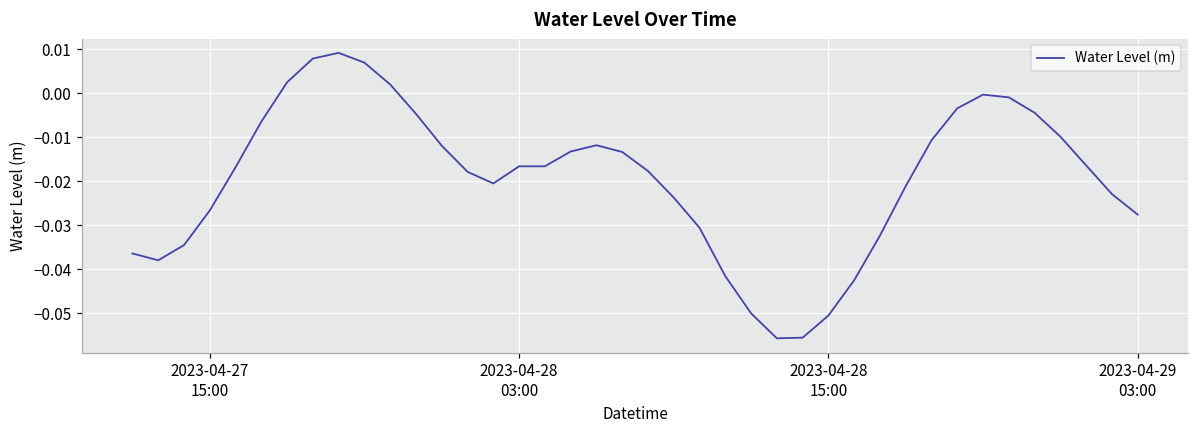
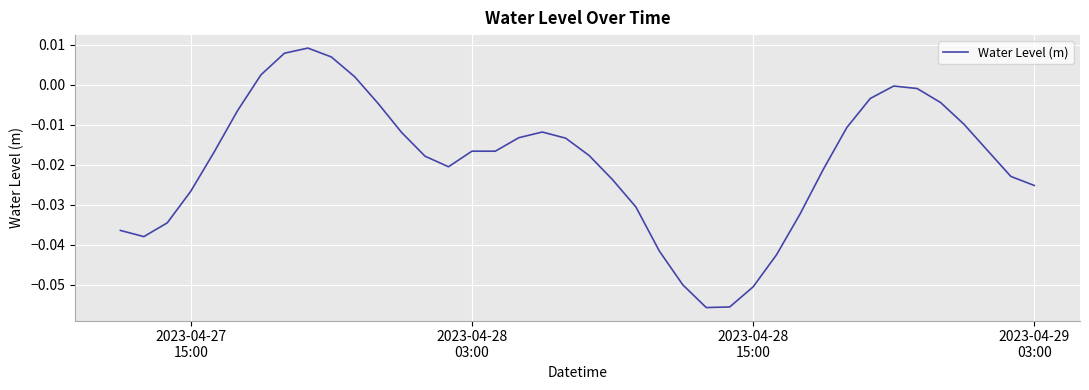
  {
    "2023-04-27 15:00": -0.027,
    "2023-04-28 03:00": -0.017,
    "2023-04-28 15:00": -0.051,
-   "2023-04-29 03:00": -0.028
+   "2023-04-29 03:00": -0.025
  }
